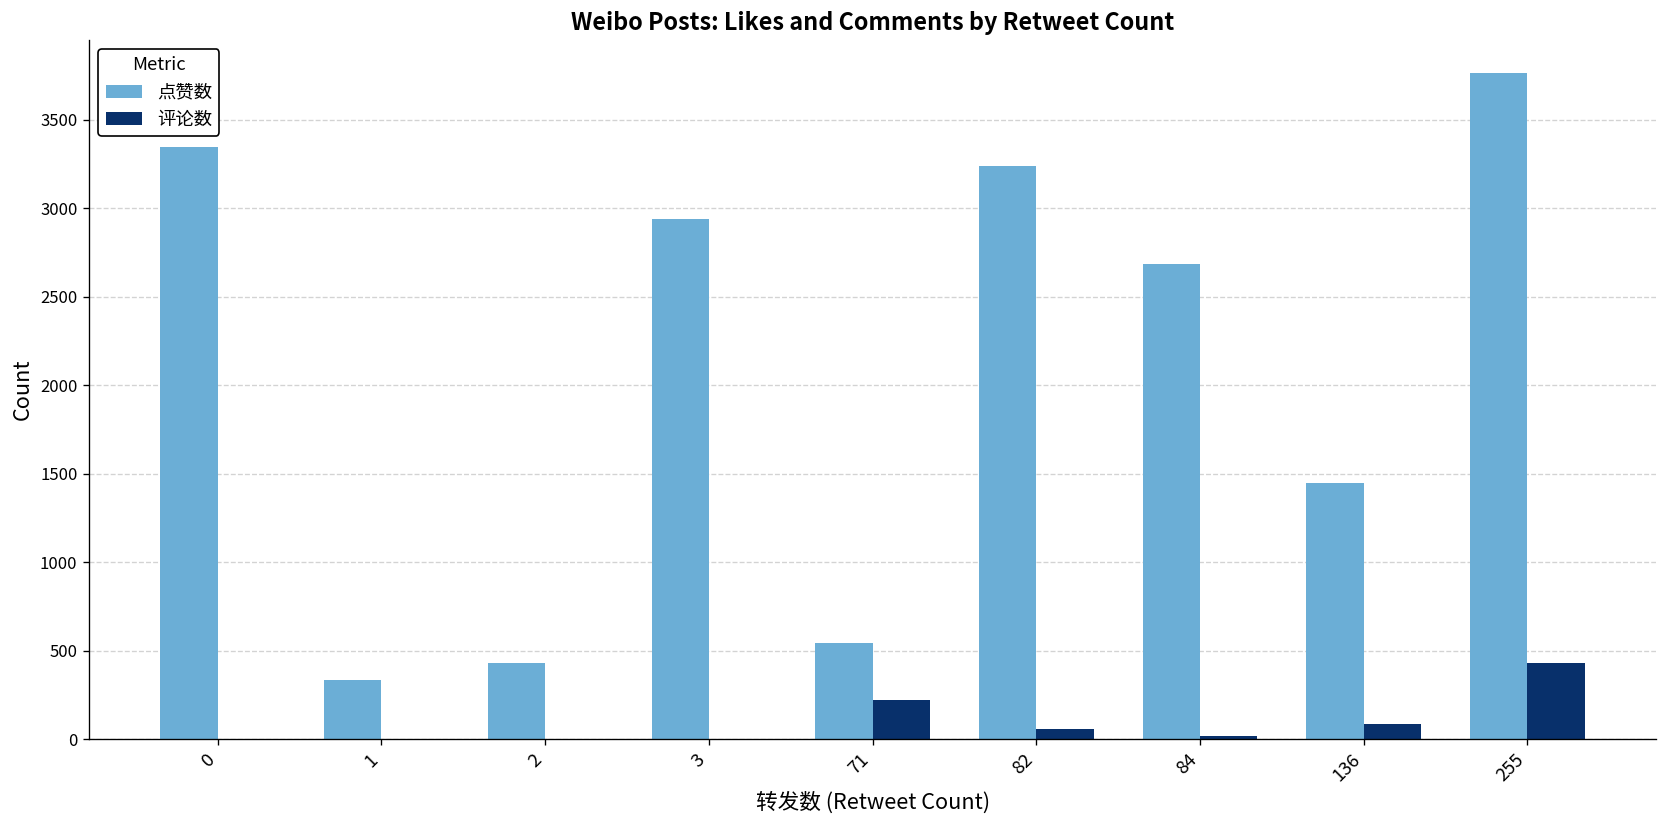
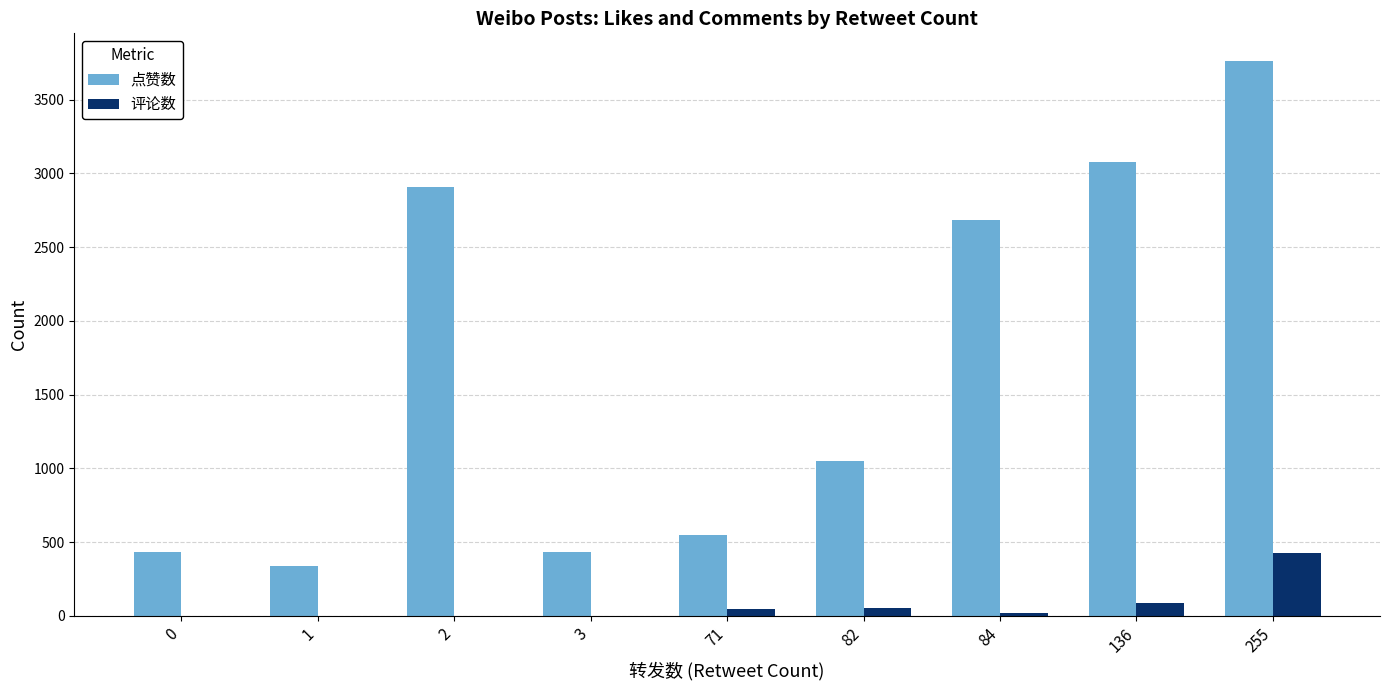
  {
    "点赞数": {
-     "0": 3340,
+     "0": 430,
      "1": 340,
-     "2": 430,
-     "3": 2940,
+     "2": 2910,
+     "3": 430,
      "71": 550,
-     "82": 3240,
+     "82": 1050,
      "84": 2690,
-     "136": 1450,
+     "136": 3080,
      "255": 3760
    },
    "评论数": {
      "0": 0,
      "1": 0,
      "2": 0,
      "3": 0,
-     "71": 220,
+     "71": 50,
      "82": 60,
      "84": 20,
      "136": 90,
      "255": 430
    }
  }
